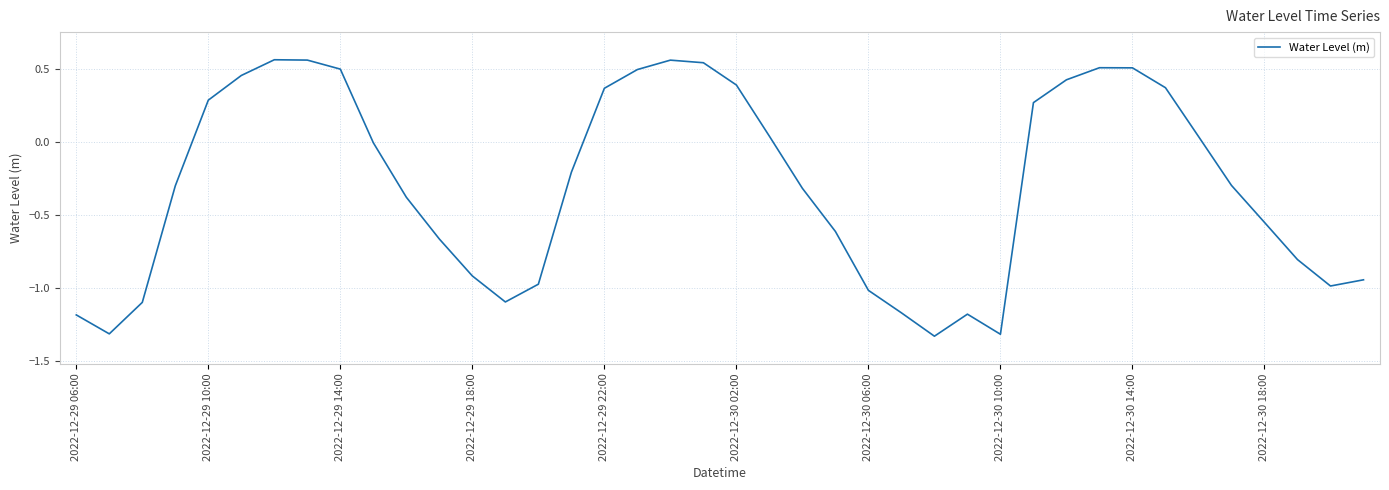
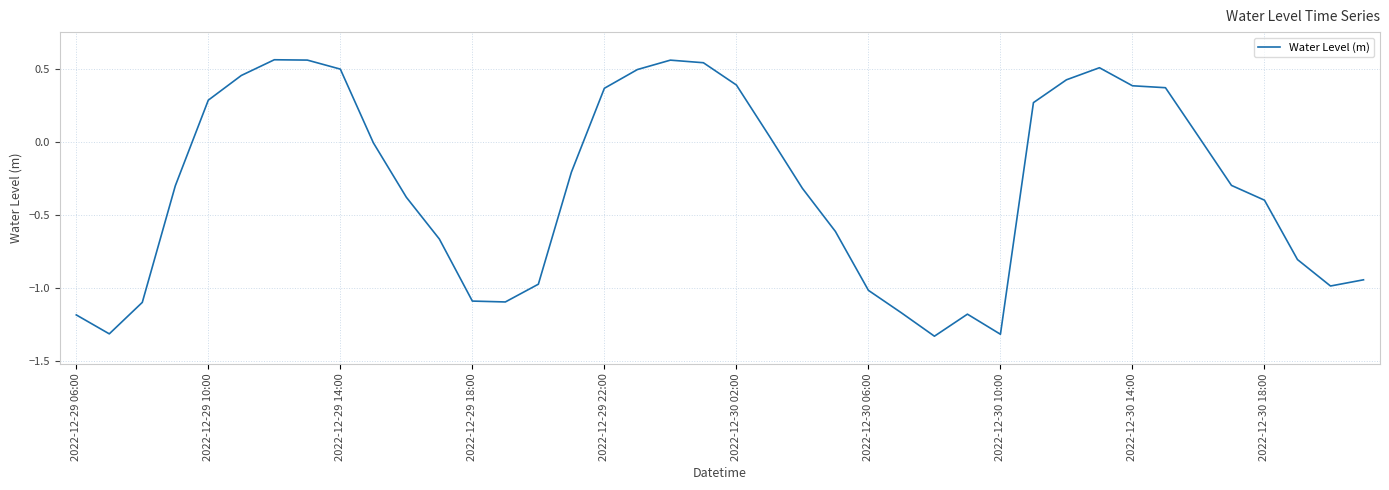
  {
    "2022-12-29 06:00": -1.18,
    "2022-12-29 10:00": 0.29,
    "2022-12-29 14:00": 0.50,
-   "2022-12-29 18:00": -0.92,
+   "2022-12-29 18:00": -1.09,
    "2022-12-29 22:00": 0.37,
    "2022-12-30 02:00": 0.39,
    "2022-12-30 06:00": -1.02,
    "2022-12-30 10:00": -1.32,
-   "2022-12-30 14:00": 0.51,
-   "2022-12-30 18:00": -0.55
+   "2022-12-30 14:00": 0.39,
+   "2022-12-30 18:00": -0.40
  }
